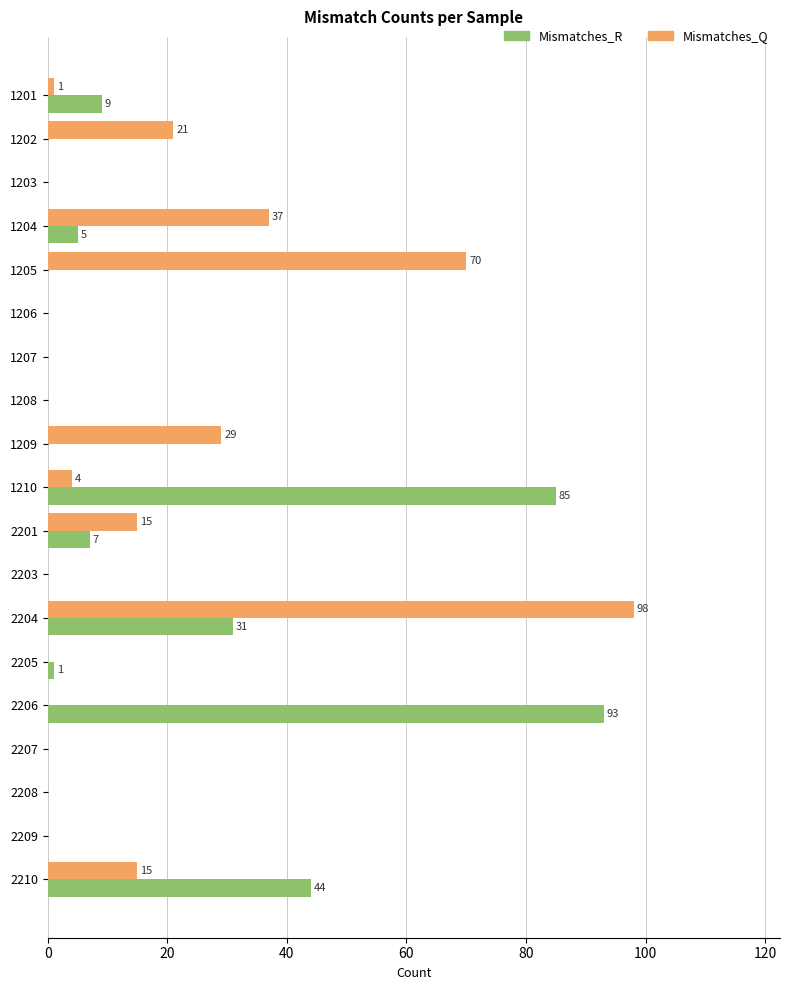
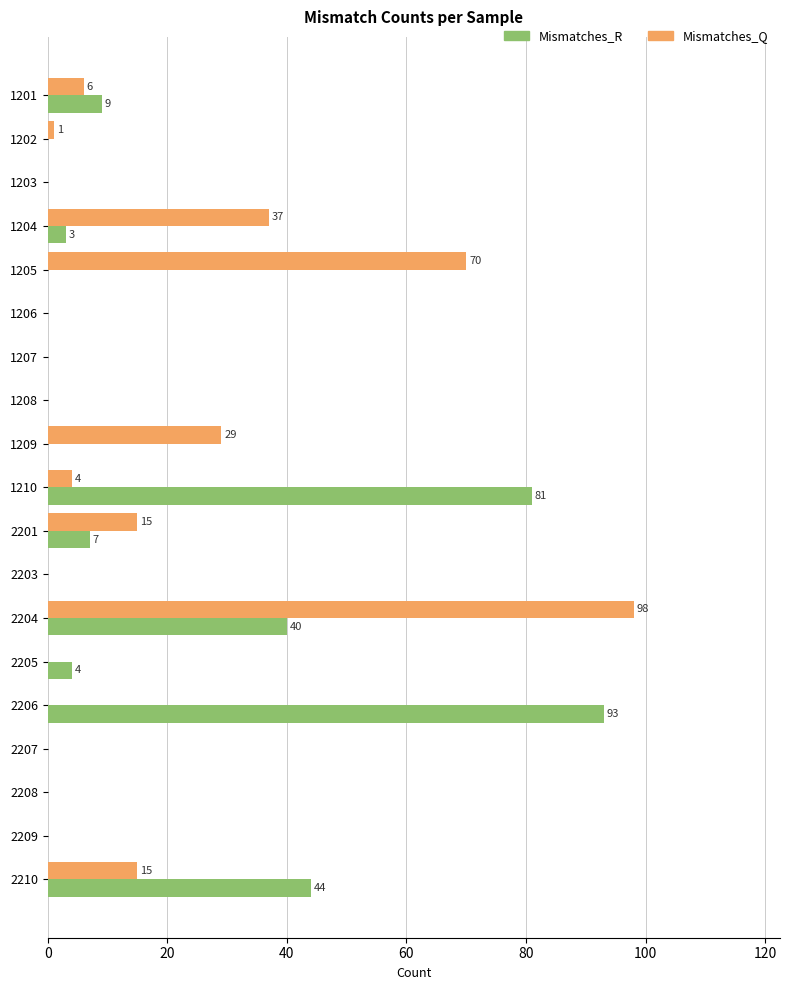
  {
    "Mismatches_R": {
      "1201": 9,
-     "1204": 5,
-     "1210": 85,
+     "1204": 3,
+     "1210": 81,
      "2201": 7,
-     "2204": 31,
-     "2205": 1,
+     "2204": 40,
+     "2205": 4,
      "2206": 93,
      "2210": 44
    },
    "Mismatches_Q": {
-     "1201": 1,
-     "1202": 21,
+     "1201": 6,
+     "1202": 1,
      "1204": 37,
      "1205": 70,
      "1209": 29,
      "1210": 4,
      "2201": 15,
      "2204": 98,
      "2210": 15
    }
  }
